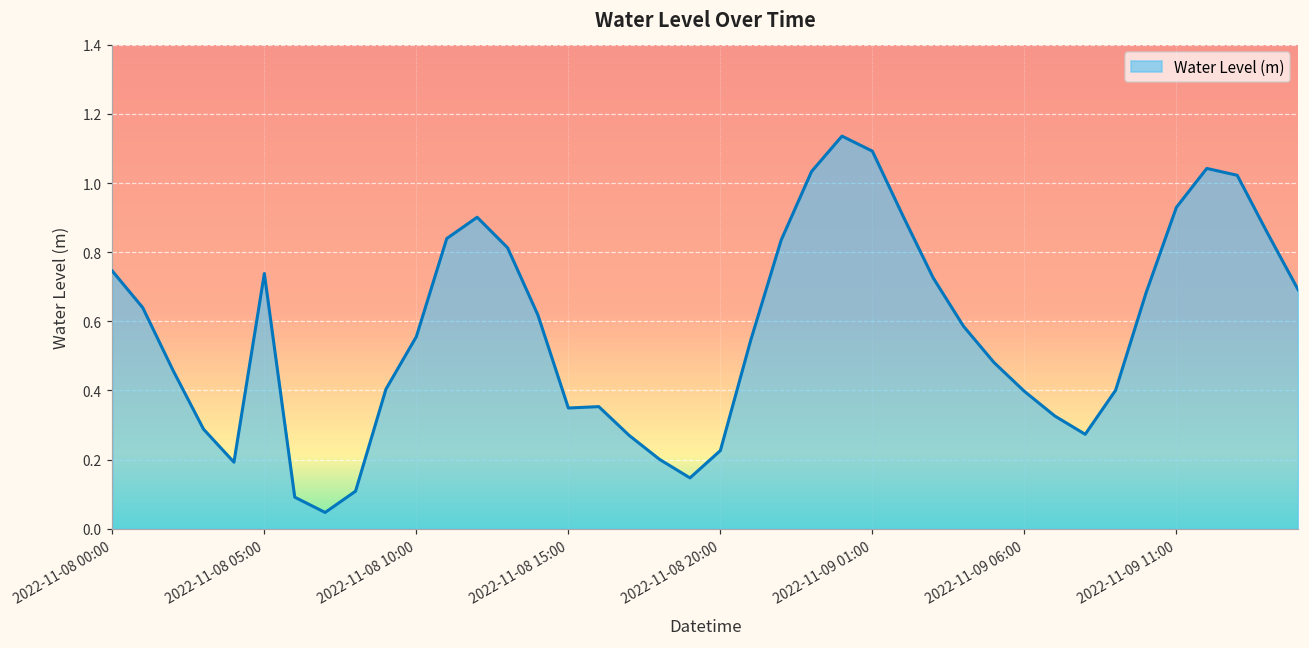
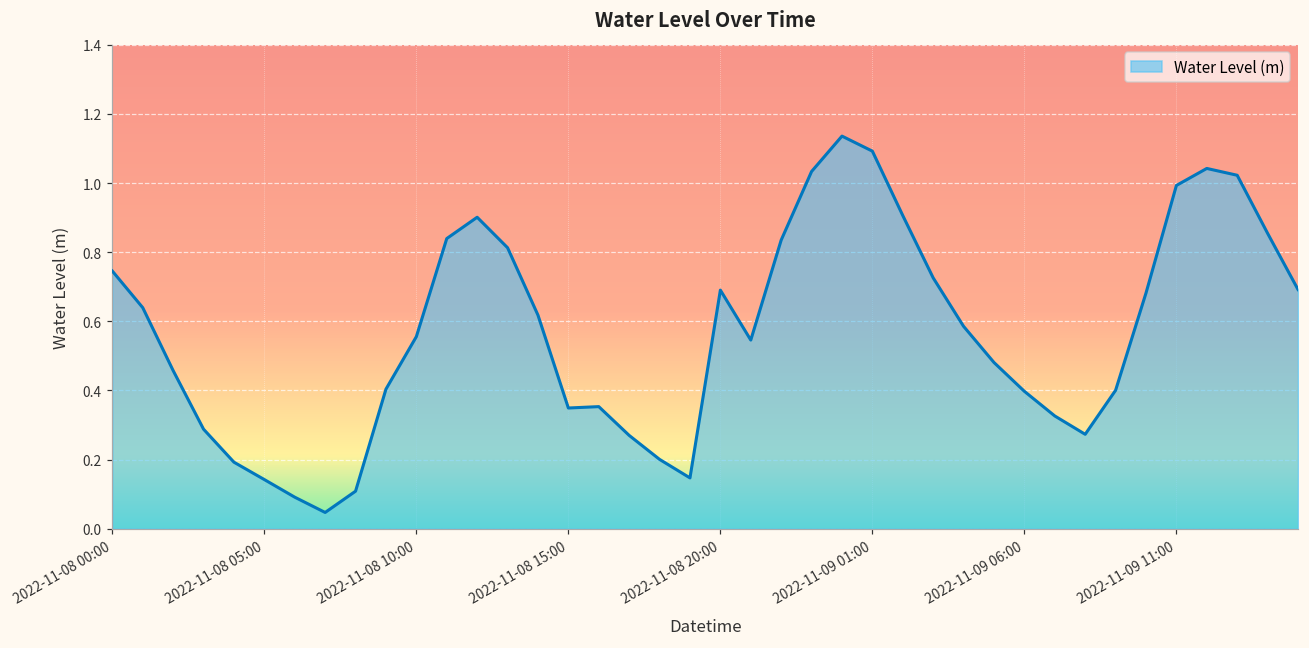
  {
    "2022-11-08 00:00": 0.75,
-   "2022-11-08 05:00": 0.74,
+   "2022-11-08 05:00": 0.14,
    "2022-11-08 10:00": 0.56,
    "2022-11-08 15:00": 0.35,
-   "2022-11-08 20:00": 0.23,
+   "2022-11-08 20:00": 0.69,
    "2022-11-09 01:00": 1.09,
    "2022-11-09 06:00": 0.40,
-   "2022-11-09 11:00": 0.93
+   "2022-11-09 11:00": 0.99
  }
